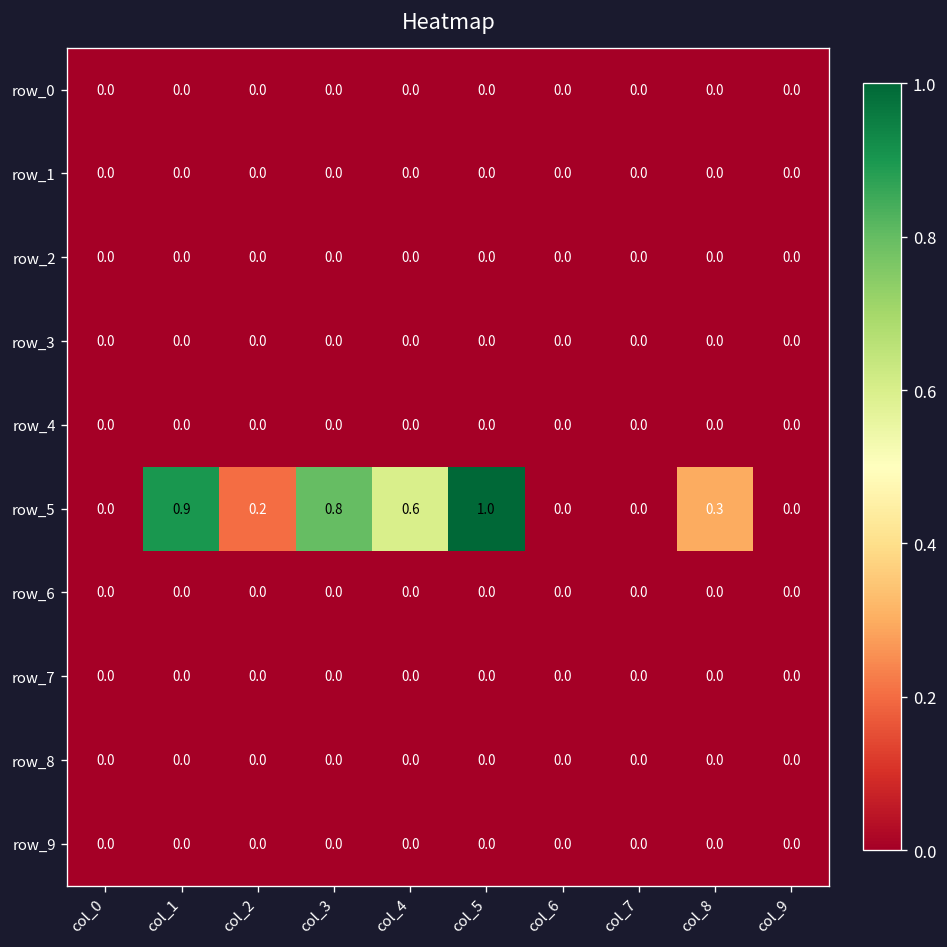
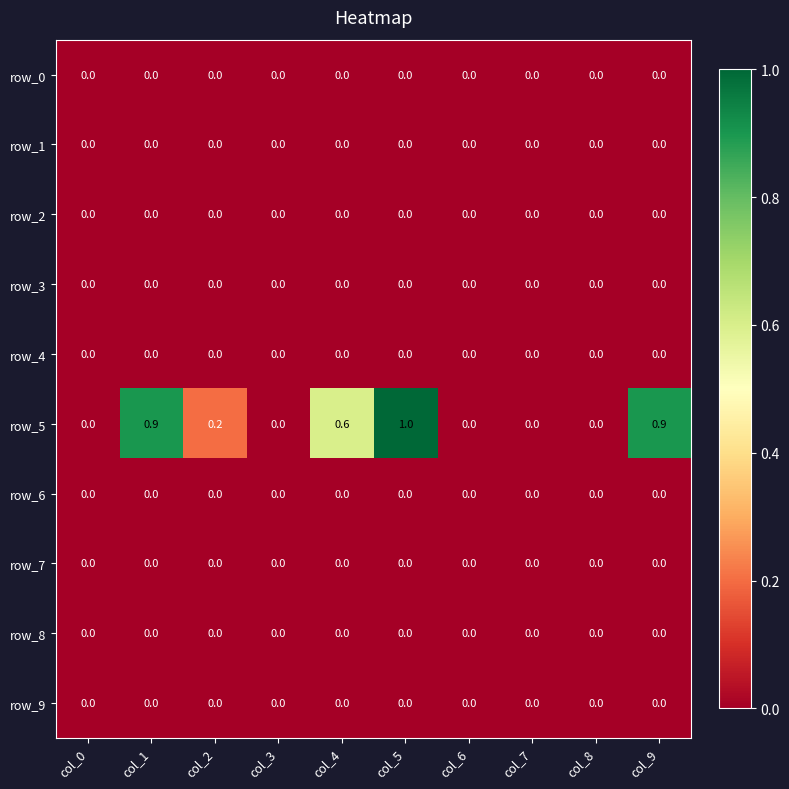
  {
    "row_0": {
      "col_0": 0.0,
      "col_1": 0.0,
      "col_2": 0.0,
      "col_3": 0.0,
      "col_4": 0.0,
      "col_5": 0.0,
      "col_6": 0.0,
      "col_7": 0.0,
      "col_8": 0.0,
      "col_9": 0.0
    },
    "row_1": {
      "col_0": 0.0,
      "col_1": 0.0,
      "col_2": 0.0,
      "col_3": 0.0,
      "col_4": 0.0,
      "col_5": 0.0,
      "col_6": 0.0,
      "col_7": 0.0,
      "col_8": 0.0,
      "col_9": 0.0
    },
    "row_2": {
      "col_0": 0.0,
      "col_1": 0.0,
      "col_2": 0.0,
      "col_3": 0.0,
      "col_4": 0.0,
      "col_5": 0.0,
      "col_6": 0.0,
      "col_7": 0.0,
      "col_8": 0.0,
      "col_9": 0.0
    },
    "row_3": {
      "col_0": 0.0,
      "col_1": 0.0,
      "col_2": 0.0,
      "col_3": 0.0,
      "col_4": 0.0,
      "col_5": 0.0,
      "col_6": 0.0,
      "col_7": 0.0,
      "col_8": 0.0,
      "col_9": 0.0
    },
    "row_4": {
      "col_0": 0.0,
      "col_1": 0.0,
      "col_2": 0.0,
      "col_3": 0.0,
      "col_4": 0.0,
      "col_5": 0.0,
      "col_6": 0.0,
      "col_7": 0.0,
      "col_8": 0.0,
      "col_9": 0.0
    },
    "row_5": {
      "col_0": 0.0,
      "col_1": 0.9,
      "col_2": 0.2,
-     "col_3": 0.8,
+     "col_3": 0.0,
      "col_4": 0.6,
      "col_5": 1.0,
      "col_6": 0.0,
      "col_7": 0.0,
-     "col_8": 0.3,
-     "col_9": 0.0
+     "col_8": 0.0,
+     "col_9": 0.9
    },
    "row_6": {
      "col_0": 0.0,
      "col_1": 0.0,
      "col_2": 0.0,
      "col_3": 0.0,
      "col_4": 0.0,
      "col_5": 0.0,
      "col_6": 0.0,
      "col_7": 0.0,
      "col_8": 0.0,
      "col_9": 0.0
    },
    "row_7": {
      "col_0": 0.0,
      "col_1": 0.0,
      "col_2": 0.0,
      "col_3": 0.0,
      "col_4": 0.0,
      "col_5": 0.0,
      "col_6": 0.0,
      "col_7": 0.0,
      "col_8": 0.0,
      "col_9": 0.0
    },
    "row_8": {
      "col_0": 0.0,
      "col_1": 0.0,
      "col_2": 0.0,
      "col_3": 0.0,
      "col_4": 0.0,
      "col_5": 0.0,
      "col_6": 0.0,
      "col_7": 0.0,
      "col_8": 0.0,
      "col_9": 0.0
    },
    "row_9": {
      "col_0": 0.0,
      "col_1": 0.0,
      "col_2": 0.0,
      "col_3": 0.0,
      "col_4": 0.0,
      "col_5": 0.0,
      "col_6": 0.0,
      "col_7": 0.0,
      "col_8": 0.0,
      "col_9": 0.0
    }
  }
